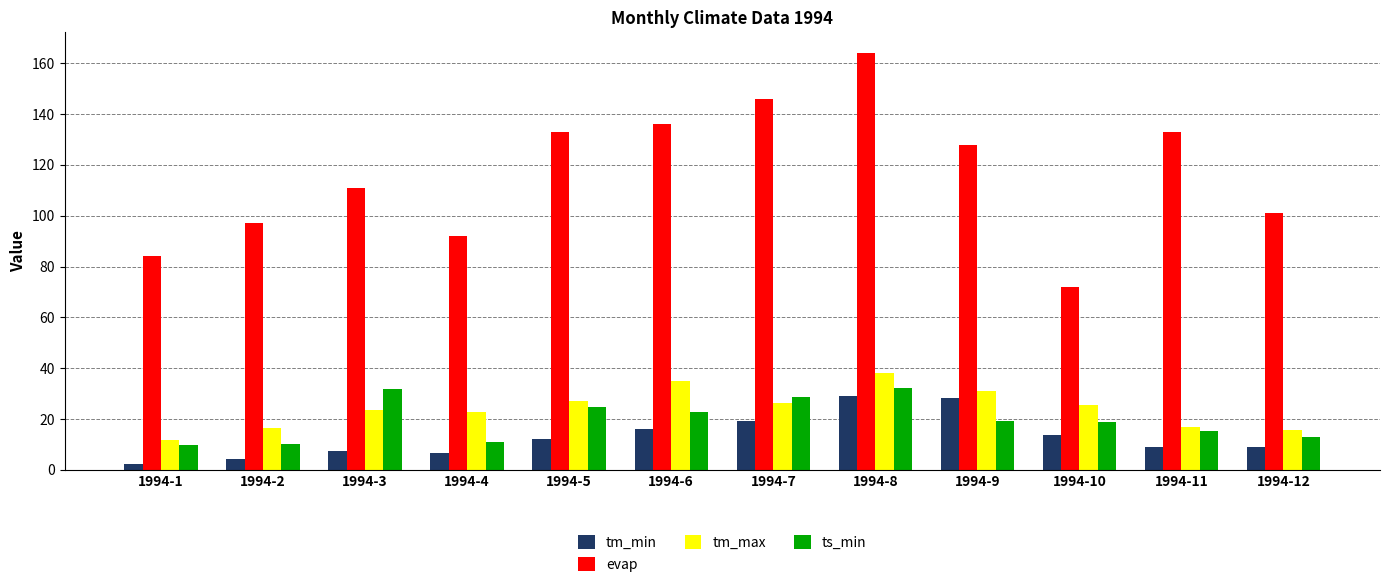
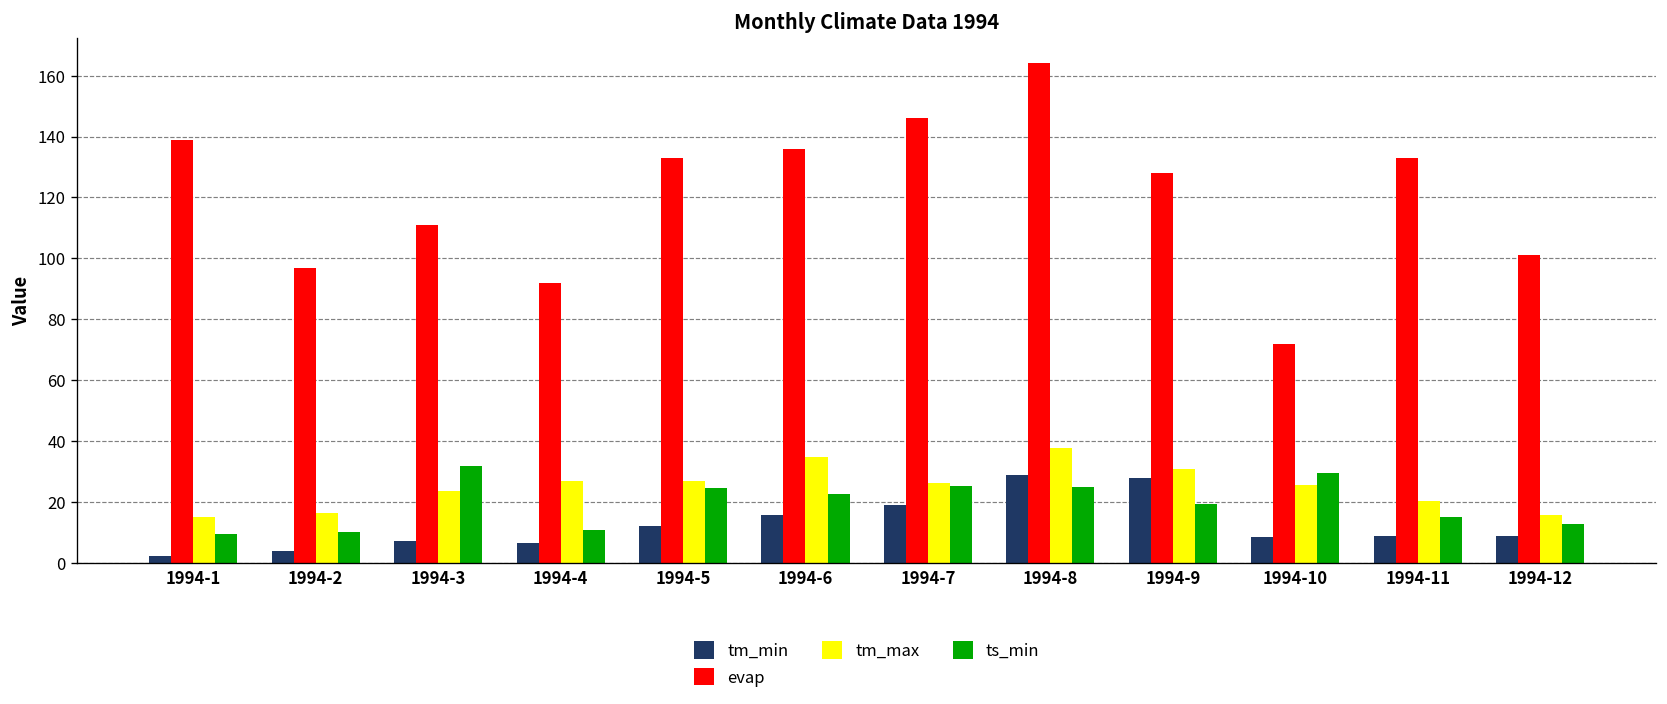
  {
    "tm_min": {
      "1994-1": 2,
      "1994-2": 4,
      "1994-3": 8,
      "1994-4": 7,
      "1994-5": 12,
      "1994-6": 16,
      "1994-7": 19,
      "1994-8": 29,
      "1994-9": 28,
-     "1994-10": 14,
+     "1994-10": 9,
      "1994-11": 9,
      "1994-12": 9
    },
    "evap": {
-     "1994-1": 84,
+     "1994-1": 139,
      "1994-2": 97,
      "1994-3": 111,
      "1994-4": 92,
      "1994-5": 133,
      "1994-6": 136,
      "1994-7": 146,
      "1994-8": 164,
      "1994-9": 128,
      "1994-10": 72,
      "1994-11": 133,
      "1994-12": 101
    },
    "tm_max": {
-     "1994-1": 12,
+     "1994-1": 15,
      "1994-2": 16,
      "1994-3": 24,
-     "1994-4": 23,
+     "1994-4": 27,
      "1994-5": 27,
      "1994-6": 35,
      "1994-7": 26,
      "1994-8": 38,
      "1994-9": 31,
      "1994-10": 26,
-     "1994-11": 17,
+     "1994-11": 21,
      "1994-12": 16
    },
    "ts_min": {
      "1994-1": 10,
      "1994-2": 10,
      "1994-3": 32,
      "1994-4": 11,
      "1994-5": 25,
      "1994-6": 23,
-     "1994-7": 29,
-     "1994-8": 32,
+     "1994-7": 25,
+     "1994-8": 25,
      "1994-9": 19,
-     "1994-10": 19,
+     "1994-10": 30,
      "1994-11": 15,
      "1994-12": 13
    }
  }
